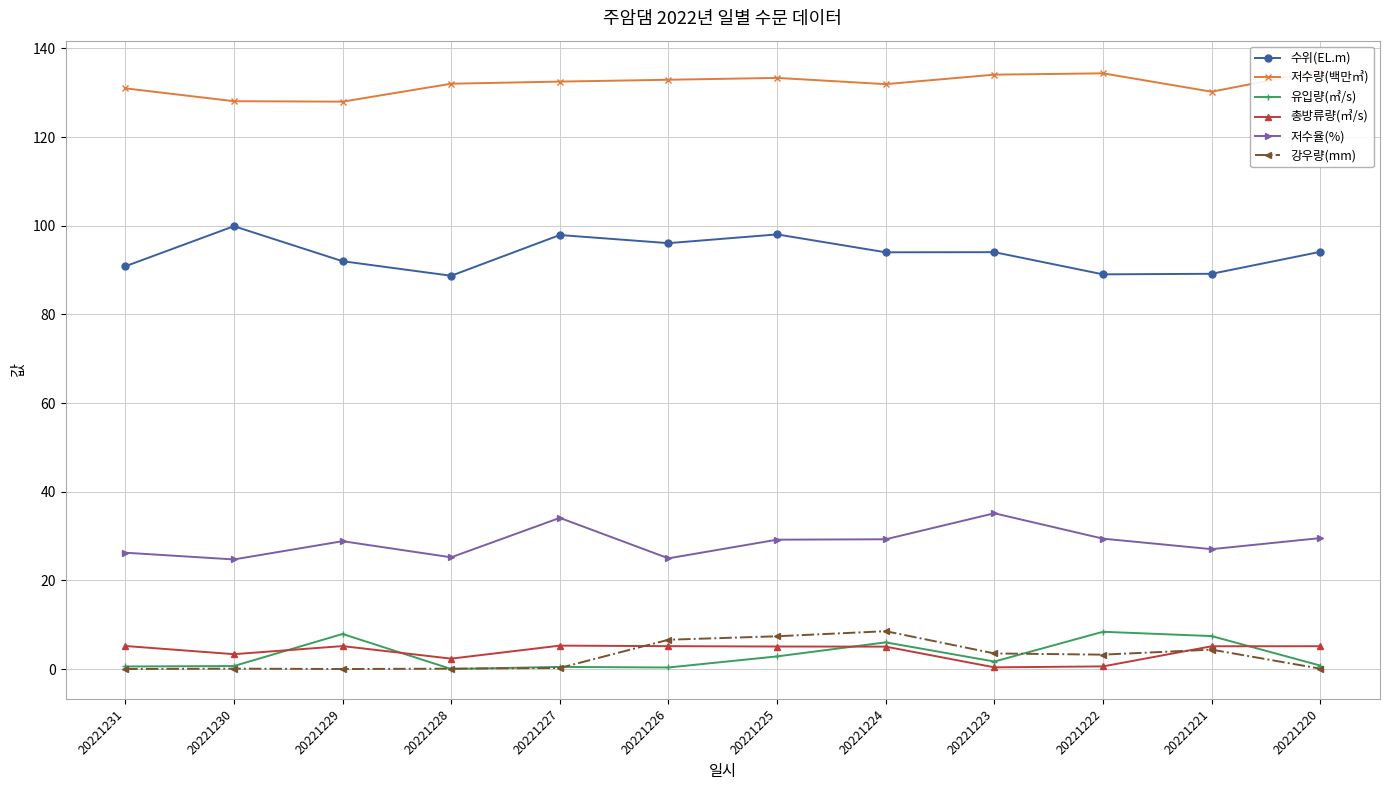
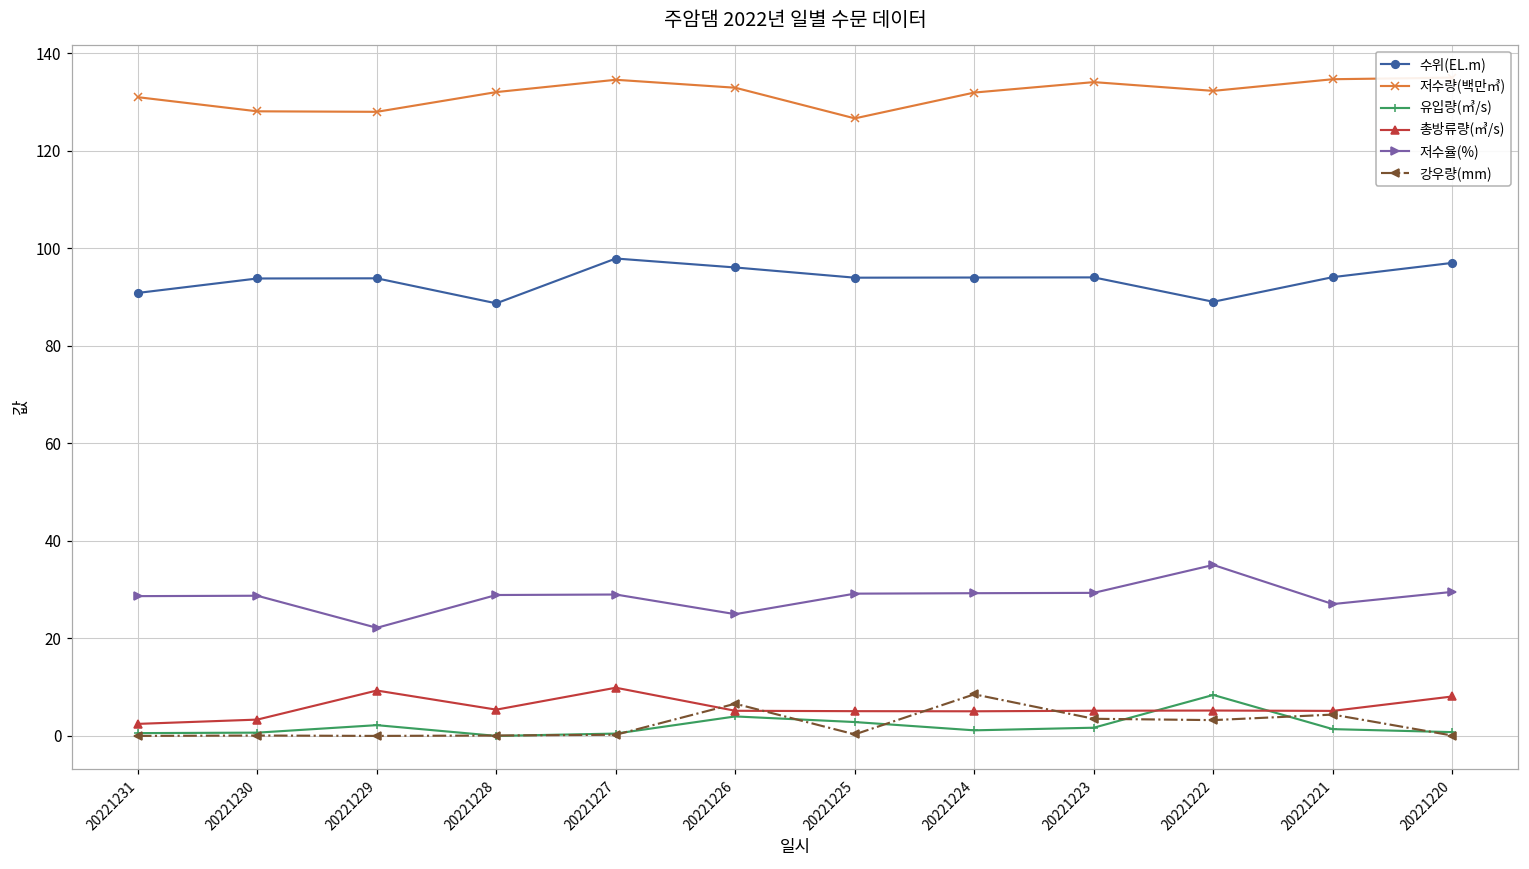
  {
    "수위(EL.m)": {
      "20221231": 91,
-     "20221230": 100,
-     "20221229": 92,
+     "20221230": 94,
+     "20221229": 94,
      "20221228": 89,
      "20221227": 98,
      "20221226": 96,
-     "20221225": 98,
+     "20221225": 94,
      "20221224": 94,
      "20221223": 94,
      "20221222": 89,
-     "20221221": 89,
-     "20221220": 94
+     "20221221": 94,
+     "20221220": 97
    },
    "저수량(백만㎥)": {
      "20221231": 131,
      "20221230": 128,
      "20221229": 128,
      "20221228": 132,
-     "20221227": 133,
+     "20221227": 135,
      "20221226": 133,
-     "20221225": 133,
+     "20221225": 127,
      "20221224": 132,
      "20221223": 134,
-     "20221222": 134,
-     "20221221": 130
+     "20221222": 132,
+     "20221221": 135
    },
    "유입량(㎥/s)": {
      "20221230": 1,
-     "20221229": 8,
-     "20221226": 0,
+     "20221229": 2,
+     "20221226": 4,
      "20221225": 3,
-     "20221224": 6,
+     "20221224": 1,
      "20221223": 2,
      "20221222": 8,
-     "20221221": 7,
+     "20221221": 1,
      "20221220": 1
    },
    "총방류량(㎥/s)": {
-     "20221231": 5,
+     "20221231": 2,
      "20221230": 3,
-     "20221229": 5,
-     "20221228": 2,
-     "20221227": 5,
+     "20221229": 9,
+     "20221228": 5,
+     "20221227": 10,
      "20221226": 5,
      "20221225": 5,
      "20221224": 5,
-     "20221223": 0,
-     "20221222": 1,
+     "20221223": 5,
+     "20221222": 5,
      "20221221": 5,
-     "20221220": 5
+     "20221220": 8
    },
    "저수율(%)": {
-     "20221231": 26,
-     "20221230": 25,
-     "20221229": 29,
-     "20221228": 25,
-     "20221227": 34,
+     "20221231": 29,
+     "20221230": 29,
+     "20221229": 22,
+     "20221228": 29,
+     "20221227": 29,
      "20221226": 25,
      "20221225": 29,
      "20221224": 29,
-     "20221223": 35,
-     "20221222": 29,
+     "20221223": 29,
+     "20221222": 35,
      "20221221": 27,
      "20221220": 30
    },
    "강우량(mm)": {
      "20221230": 0,
      "20221229": 0,
      "20221226": 7,
-     "20221225": 7,
+     "20221225": 0,
      "20221224": 9,
      "20221223": 4,
      "20221222": 3,
      "20221221": 4,
      "20221220": 0
    }
  }
